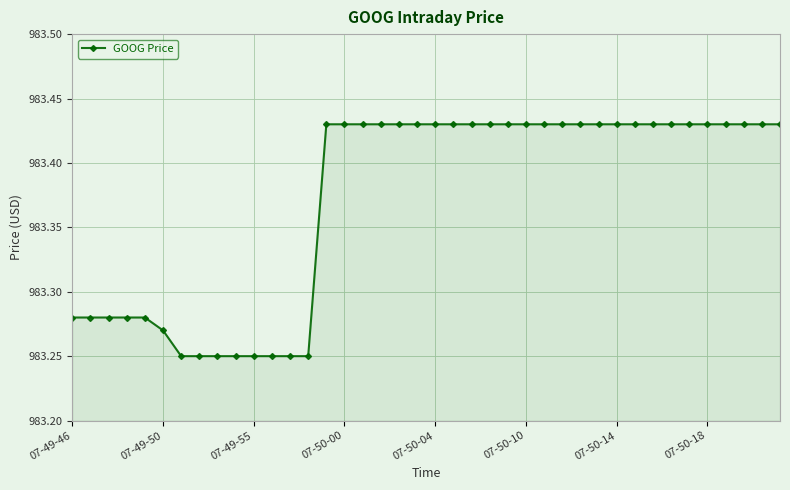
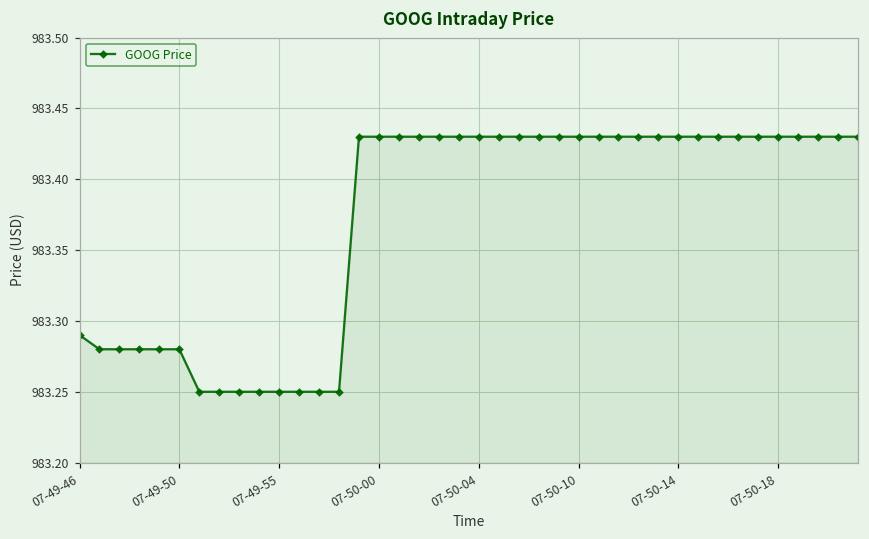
  {
-   "07-49-46": 983.28,
-   "07-49-50": 983.27,
+   "07-49-46": 983.29,
+   "07-49-50": 983.28,
    "07-50-00": 983.43,
    "07-50-04": 983.43,
    "07-50-10": 983.43,
    "07-50-14": 983.43,
    "07-50-18": 983.43
  }
